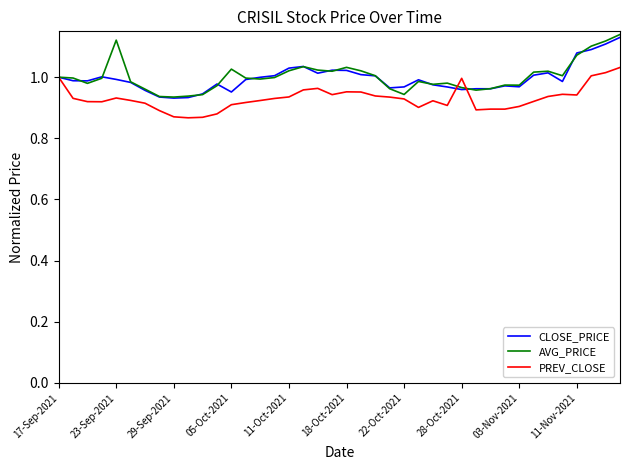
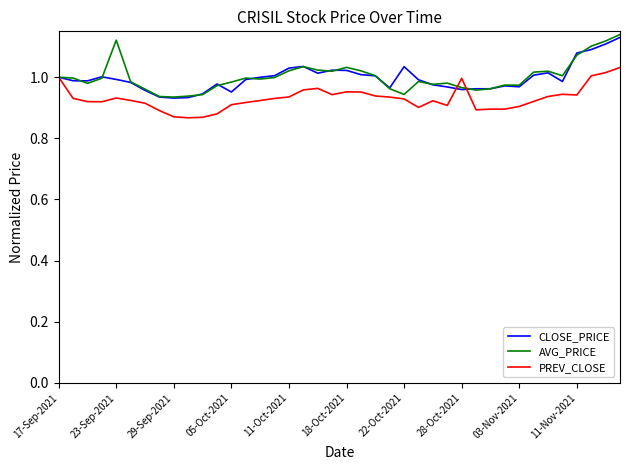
  {
    "CLOSE_PRICE": {
      "23-Sep-2021": 0.99,
      "05-Oct-2021": 0.95,
      "11-Oct-2021": 1.03,
      "18-Oct-2021": 1.02,
-     "22-Oct-2021": 0.97
+     "22-Oct-2021": 1.03
    },
    "AVG_PRICE": {
      "23-Sep-2021": 1.12,
-     "05-Oct-2021": 1.03,
+     "05-Oct-2021": 0.98,
      "11-Oct-2021": 1.02,
      "18-Oct-2021": 1.03,
      "22-Oct-2021": 0.94
    },
    "PREV_CLOSE": {
      "23-Sep-2021": 0.93,
      "29-Sep-2021": 0.87,
      "05-Oct-2021": 0.91,
      "11-Oct-2021": 0.94,
      "18-Oct-2021": 0.95,
      "22-Oct-2021": 0.93,
      "28-Oct-2021": 1.00,
      "03-Nov-2021": 0.90,
      "11-Nov-2021": 0.94
    }
  }
